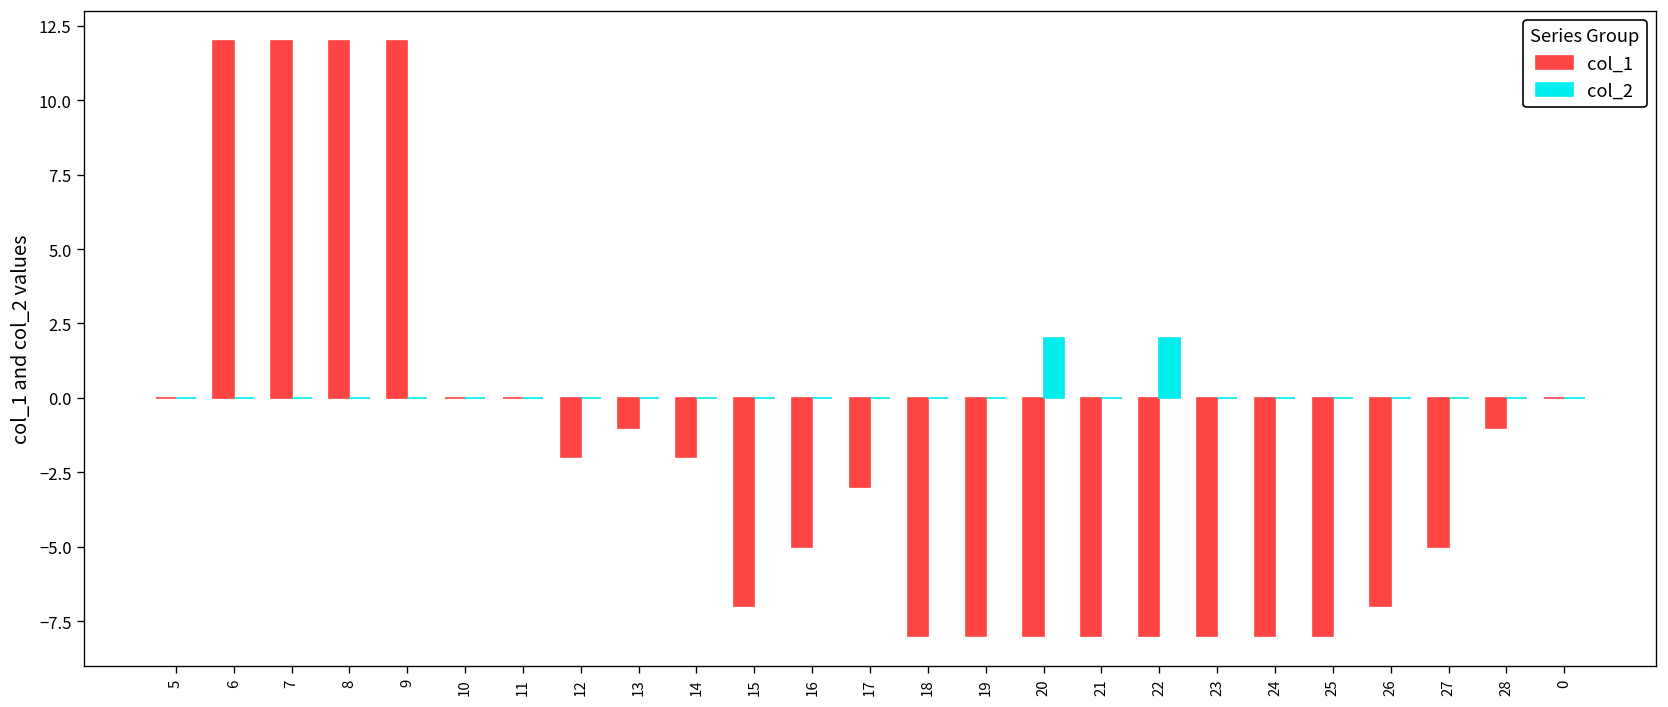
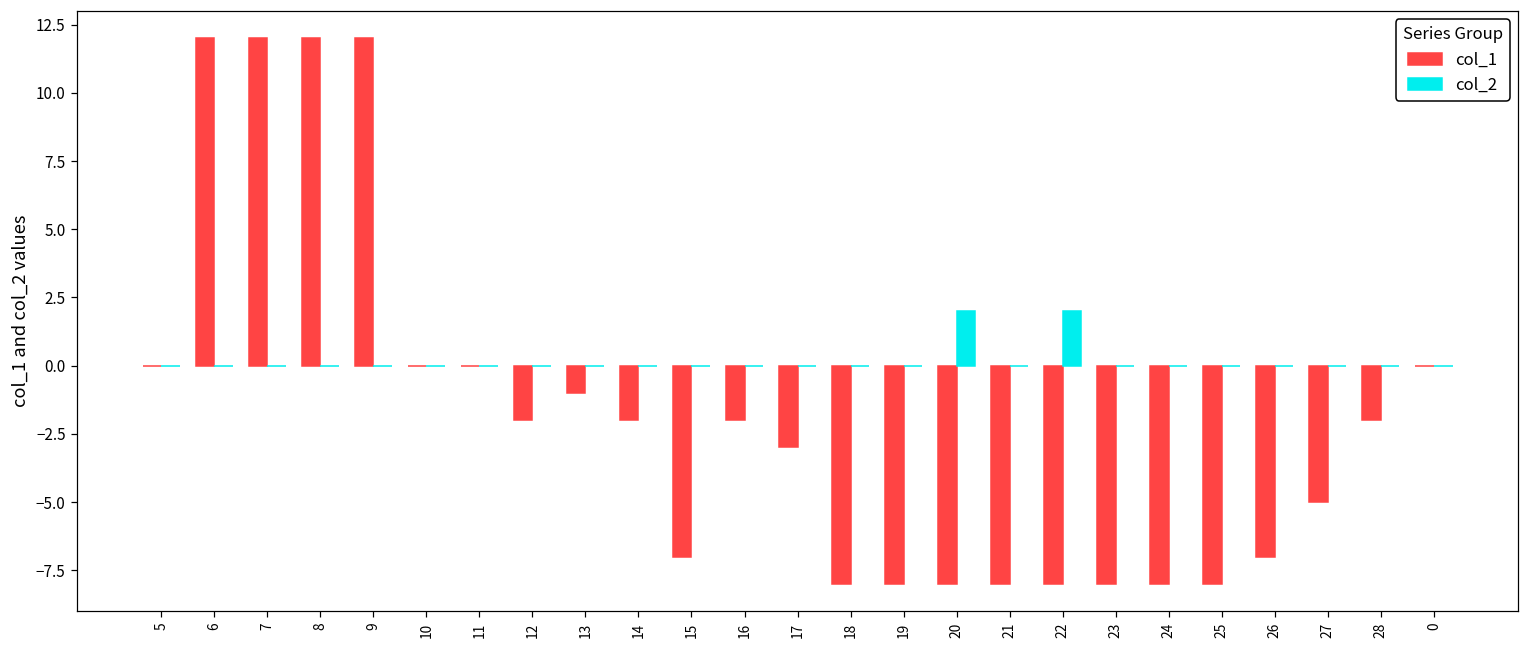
  {
    "col_1": {
      "5": 0,
      "6": 12,
      "7": 12,
      "8": 12,
      "9": 12,
      "10": 0,
      "11": 0,
      "12": -2,
      "13": -1,
      "14": -2,
      "15": -7,
-     "16": -5,
+     "16": -2,
      "17": -3,
      "18": -8,
      "19": -8,
      "20": -8,
      "21": -8,
      "22": -8,
      "23": -8,
      "24": -8,
      "25": -8,
      "26": -7,
      "27": -5,
-     "28": -1,
+     "28": -2,
      "0": 0
    },
    "col_2": {
      "5": 0,
      "6": 0,
      "7": 0,
      "8": 0,
      "9": 0,
      "10": 0,
      "11": 0,
      "12": 0,
      "13": 0,
      "14": 0,
      "15": 0,
      "16": 0,
      "17": 0,
      "18": 0,
      "19": 0,
      "20": 2,
      "21": 0,
      "22": 2,
      "23": 0,
      "24": 0,
      "25": 0,
      "26": 0,
      "27": 0,
      "28": 0,
      "0": 0
    }
  }
